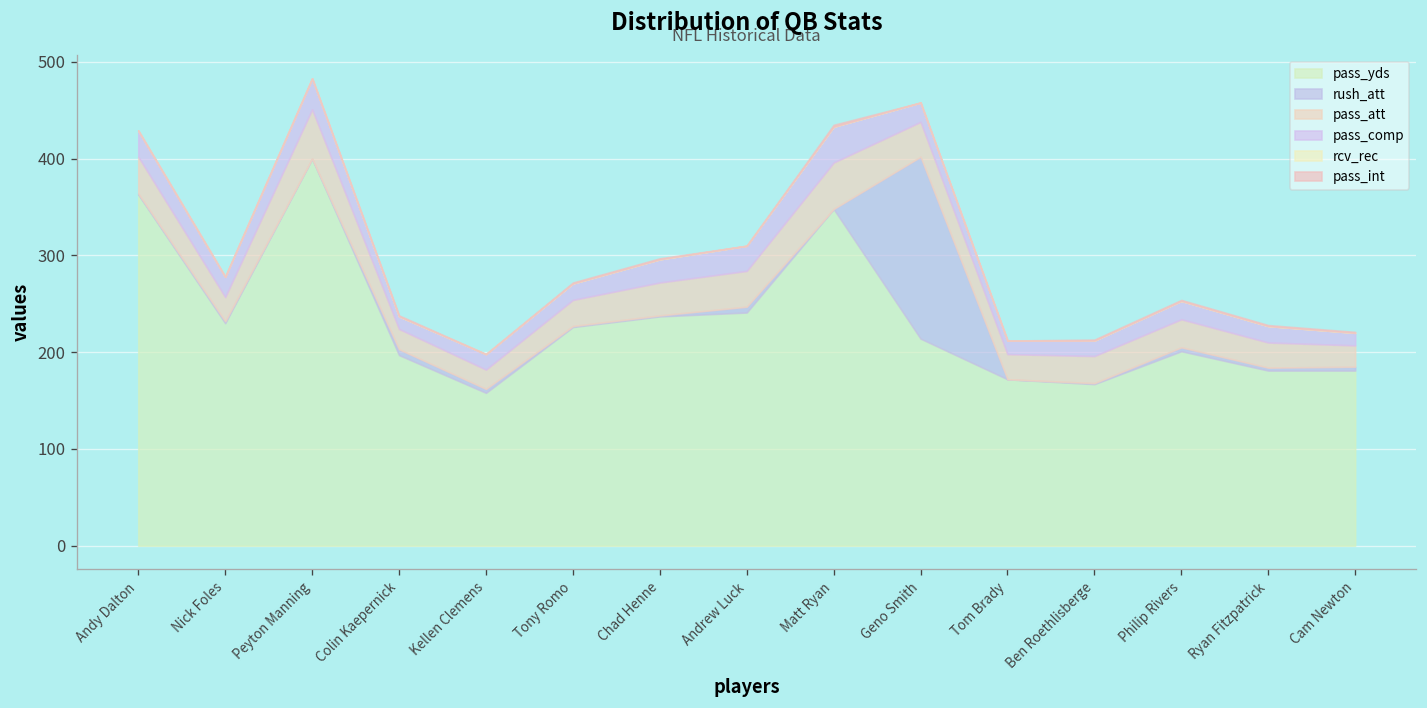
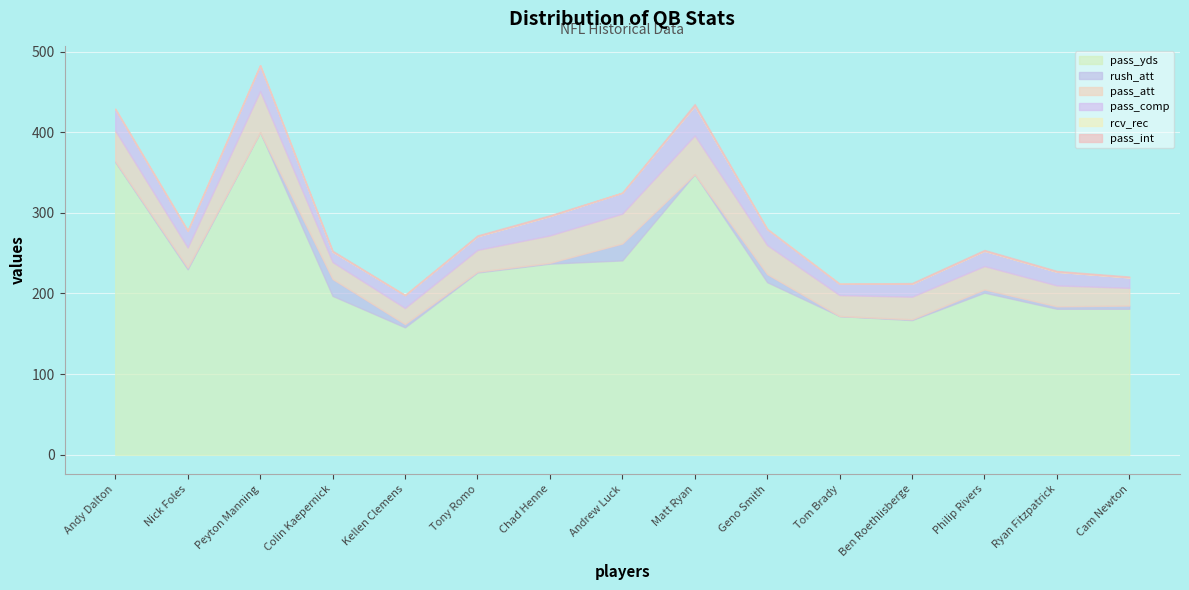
  {
    "rush_att": {
-     "Colin Kaepernick": 10,
+     "Colin Kaepernick": 20,
      "Kellen Clemens": 0,
-     "Andrew Luck": 10,
-     "Geno Smith": 190,
+     "Andrew Luck": 20,
+     "Geno Smith": 10,
      "Philip Rivers": 0,
      "Cam Newton": 0
    }
  }
